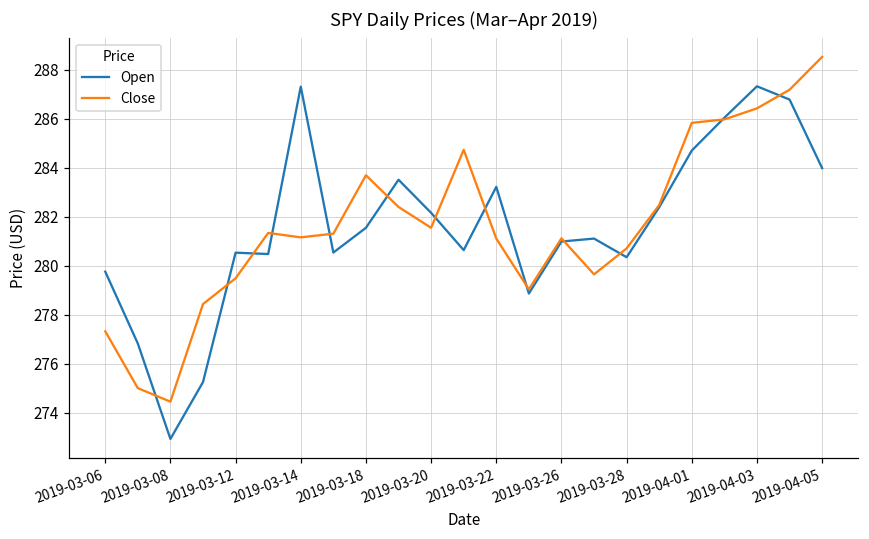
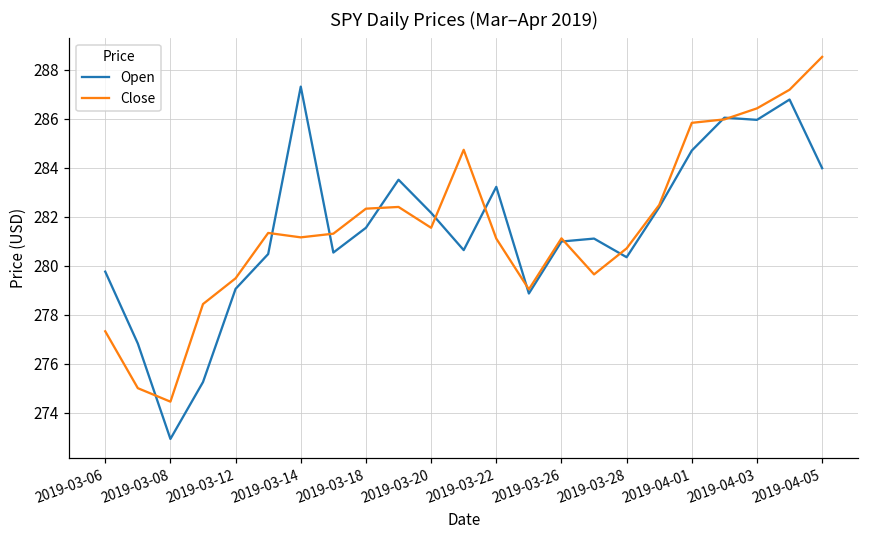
  {
    "Open": {
      "2019-03-06": 279.8,
      "2019-03-08": 272.9,
-     "2019-03-12": 280.5,
+     "2019-03-12": 279.1,
      "2019-03-14": 287.3,
      "2019-03-18": 281.5,
      "2019-03-20": 282.2,
      "2019-03-22": 283.2,
      "2019-03-26": 281.0,
      "2019-03-28": 280.4,
      "2019-04-01": 284.7,
-     "2019-04-03": 287.3,
+     "2019-04-03": 286.0,
      "2019-04-05": 284.0
    },
    "Close": {
      "2019-03-06": 277.3,
      "2019-03-08": 274.5,
      "2019-03-12": 279.5,
      "2019-03-14": 281.2,
-     "2019-03-18": 283.7,
+     "2019-03-18": 282.3,
      "2019-03-20": 281.5,
      "2019-03-22": 281.1,
      "2019-03-26": 281.1,
      "2019-03-28": 280.7,
      "2019-04-01": 285.8,
      "2019-04-03": 286.4,
      "2019-04-05": 288.5
    }
  }
